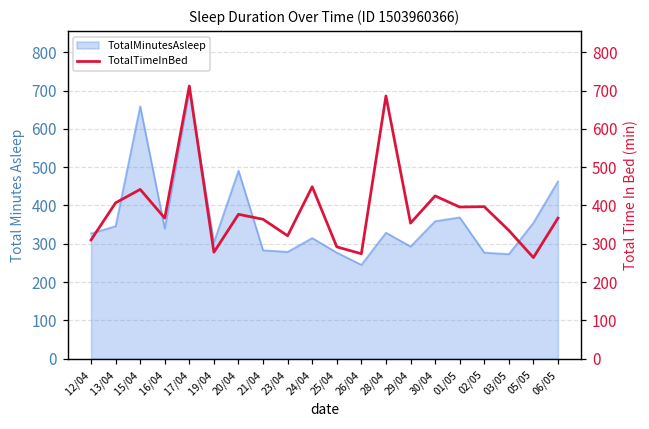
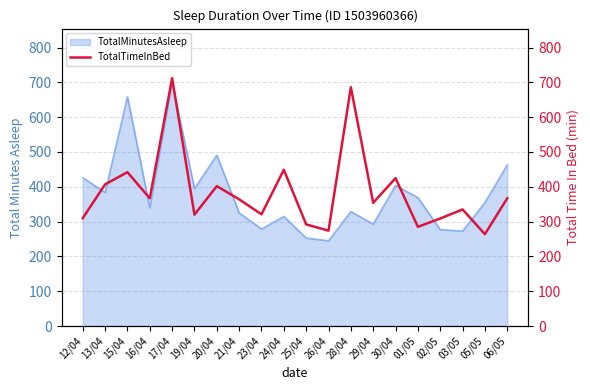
  {
    "TotalMinutesAsleep": {
-     "12/04": 330,
-     "13/04": 350,
+     "12/04": 430,
+     "13/04": 380,
      "15/04": 660,
      "16/04": 340,
      "17/04": 700,
-     "19/04": 300,
+     "19/04": 400,
      "20/04": 490,
-     "21/04": 280,
+     "21/04": 330,
      "23/04": 280,
      "24/04": 320,
-     "25/04": 280,
+     "25/04": 250,
      "26/04": 250,
      "28/04": 330,
      "29/04": 290,
-     "30/04": 360,
+     "30/04": 400,
      "01/05": 370,
      "02/05": 280,
      "03/05": 270,
      "05/05": 360,
      "06/05": 460
    },
    "TotalTimeInBed": {
      "12/04": 310,
      "13/04": 410,
      "15/04": 440,
      "16/04": 370,
      "17/04": 710,
-     "19/04": 280,
-     "20/04": 380,
+     "19/04": 320,
+     "20/04": 400,
      "21/04": 360,
      "23/04": 320,
      "24/04": 450,
      "25/04": 290,
      "26/04": 270,
      "28/04": 690,
      "29/04": 350,
      "30/04": 430,
-     "01/05": 400,
-     "02/05": 400,
+     "01/05": 290,
+     "02/05": 310,
      "03/05": 340,
      "05/05": 260,
      "06/05": 370
    }
  }
